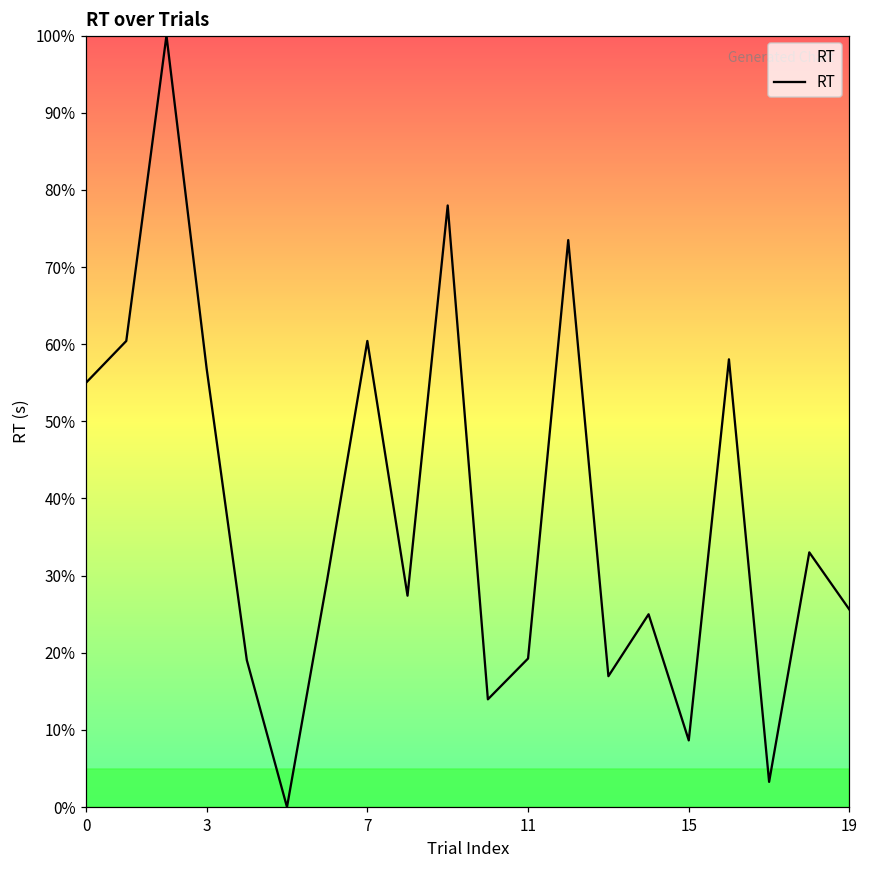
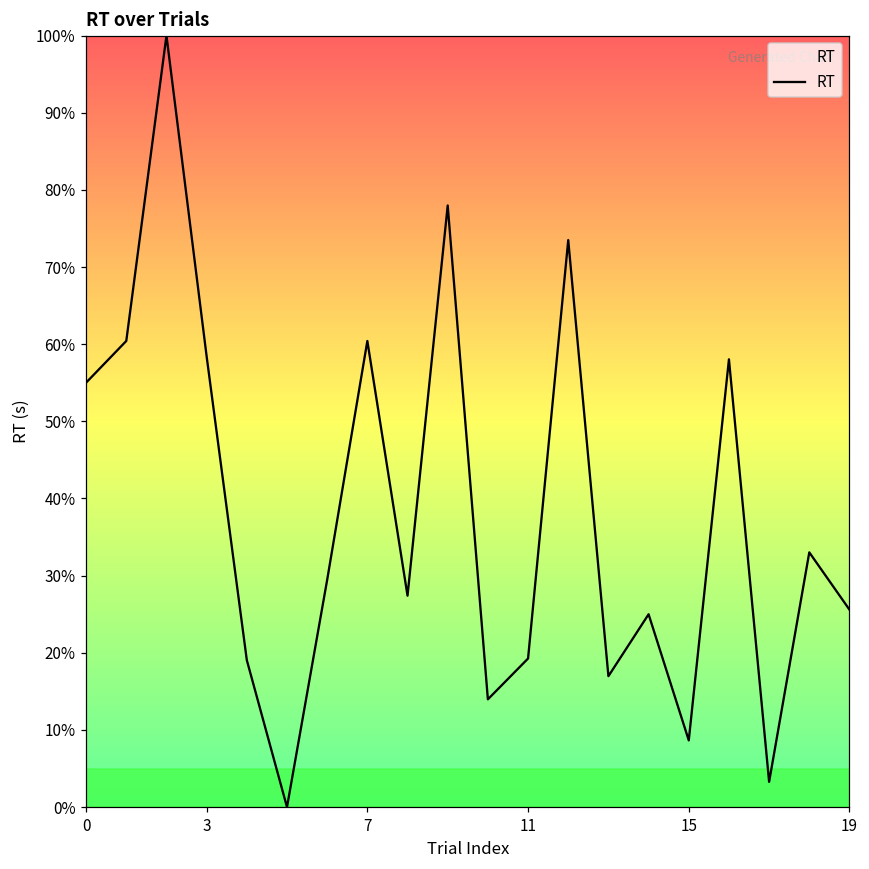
  {
    "0": "55%",
-   "3": "57%",
+   "3": "58%",
    "7": "60%",
    "11": "19%",
    "15": "9%",
    "19": "26%"
  }
